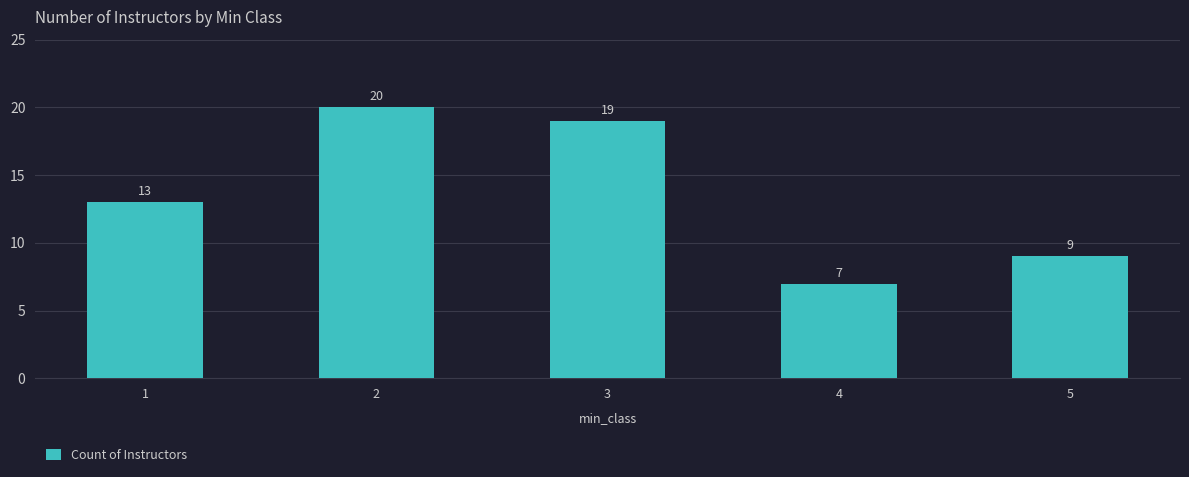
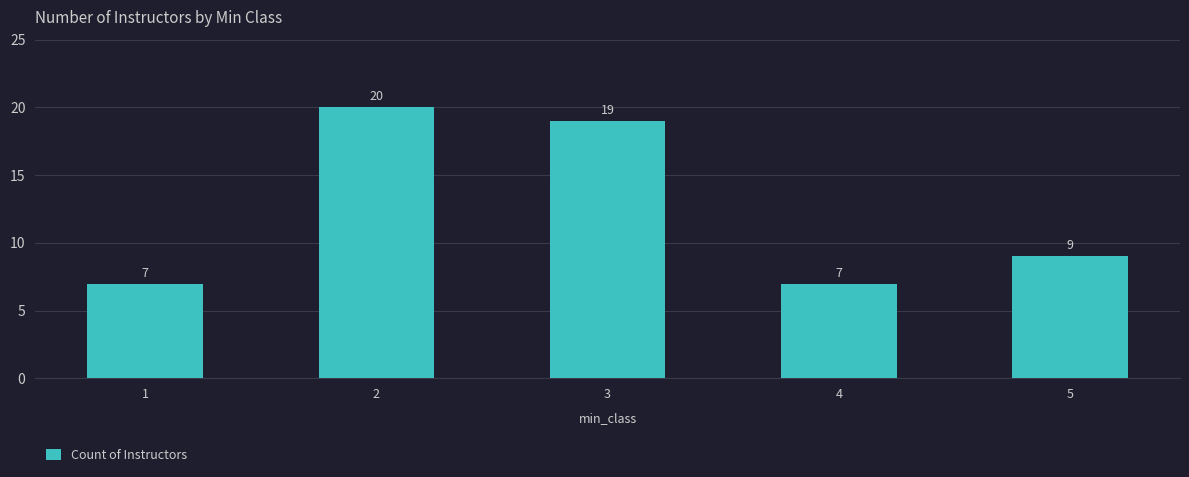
  {
-   "1": 13,
+   "1": 7,
    "2": 20,
    "3": 19,
    "4": 7,
    "5": 9
  }
